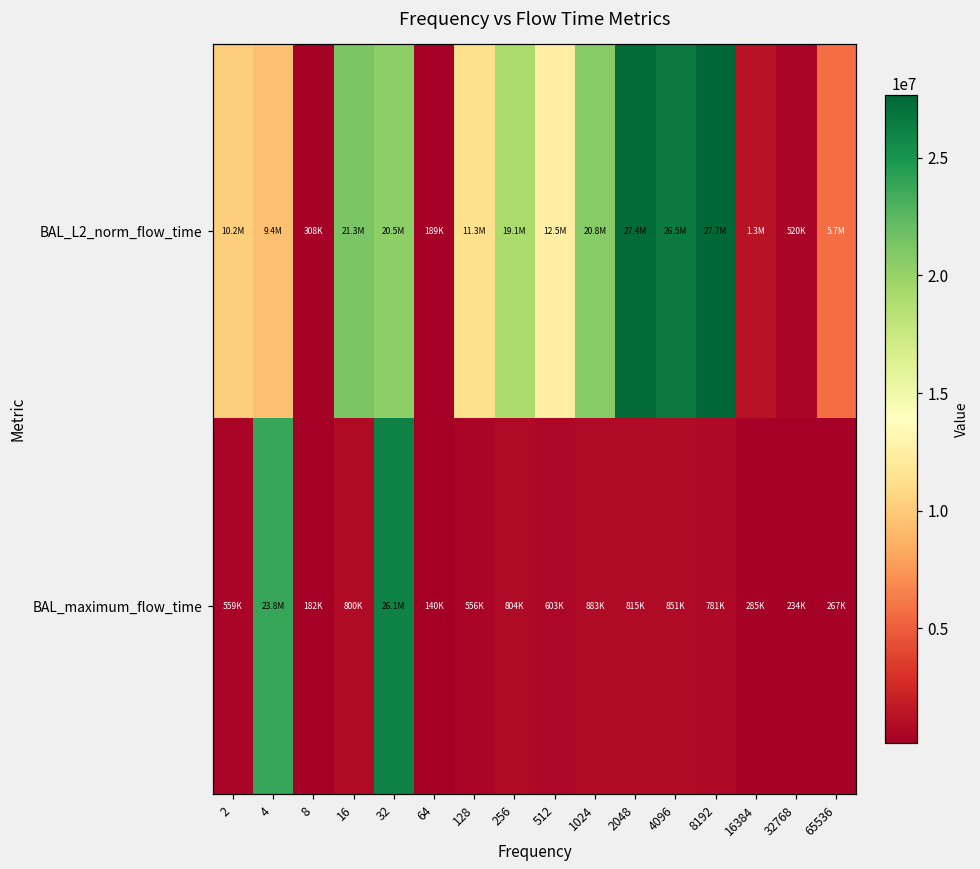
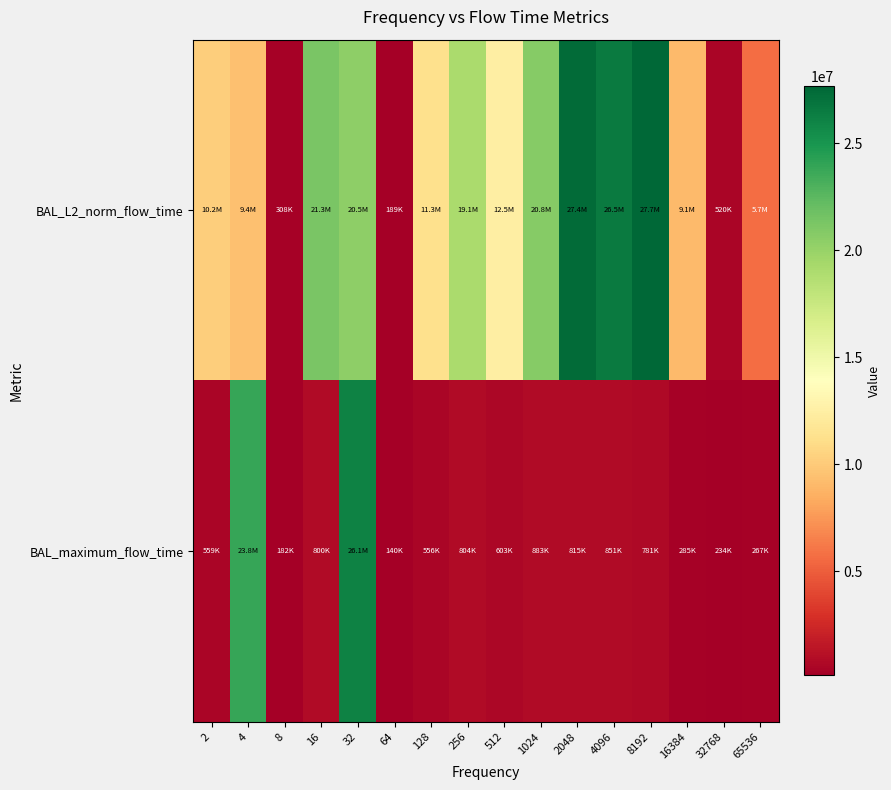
  {
    "BAL_L2_norm_flow_time": {
      "2": "10.2M",
      "4": "9.4M",
      "8": "308K",
      "16": "21.3M",
      "32": "20.5M",
      "64": "189K",
      "128": "11.3M",
      "256": "19.1M",
      "512": "12.5M",
      "1024": "20.8M",
      "2048": "27.4M",
      "4096": "26.5M",
      "8192": "27.7M",
-     "16384": "1.3M",
+     "16384": "9.1M",
      "32768": "520K",
      "65536": "5.7M"
    },
    "BAL_maximum_flow_time": {
      "2": "559K",
      "4": "23.8M",
      "8": "182K",
      "16": "800K",
      "32": "26.1M",
      "64": "140K",
      "128": "556K",
      "256": "804K",
      "512": "603K",
      "1024": "883K",
      "2048": "815K",
      "4096": "851K",
      "8192": "781K",
      "16384": "285K",
      "32768": "234K",
      "65536": "267K"
    }
  }
